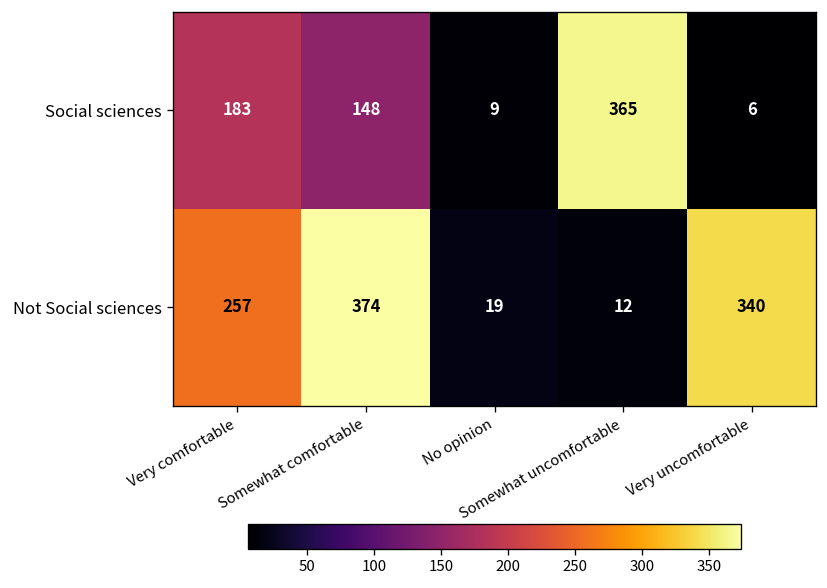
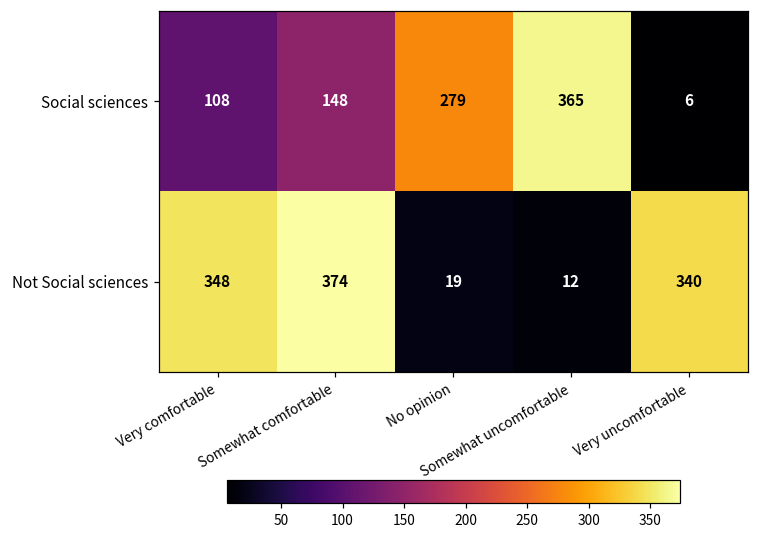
  {
    "Social sciences": {
-     "Very comfortable": 183,
+     "Very comfortable": 108,
      "Somewhat comfortable": 148,
-     "No opinion": 9,
+     "No opinion": 279,
      "Somewhat uncomfortable": 365,
      "Very uncomfortable": 6
    },
    "Not Social sciences": {
-     "Very comfortable": 257,
+     "Very comfortable": 348,
      "Somewhat comfortable": 374,
      "No opinion": 19,
      "Somewhat uncomfortable": 12,
      "Very uncomfortable": 340
    }
  }
